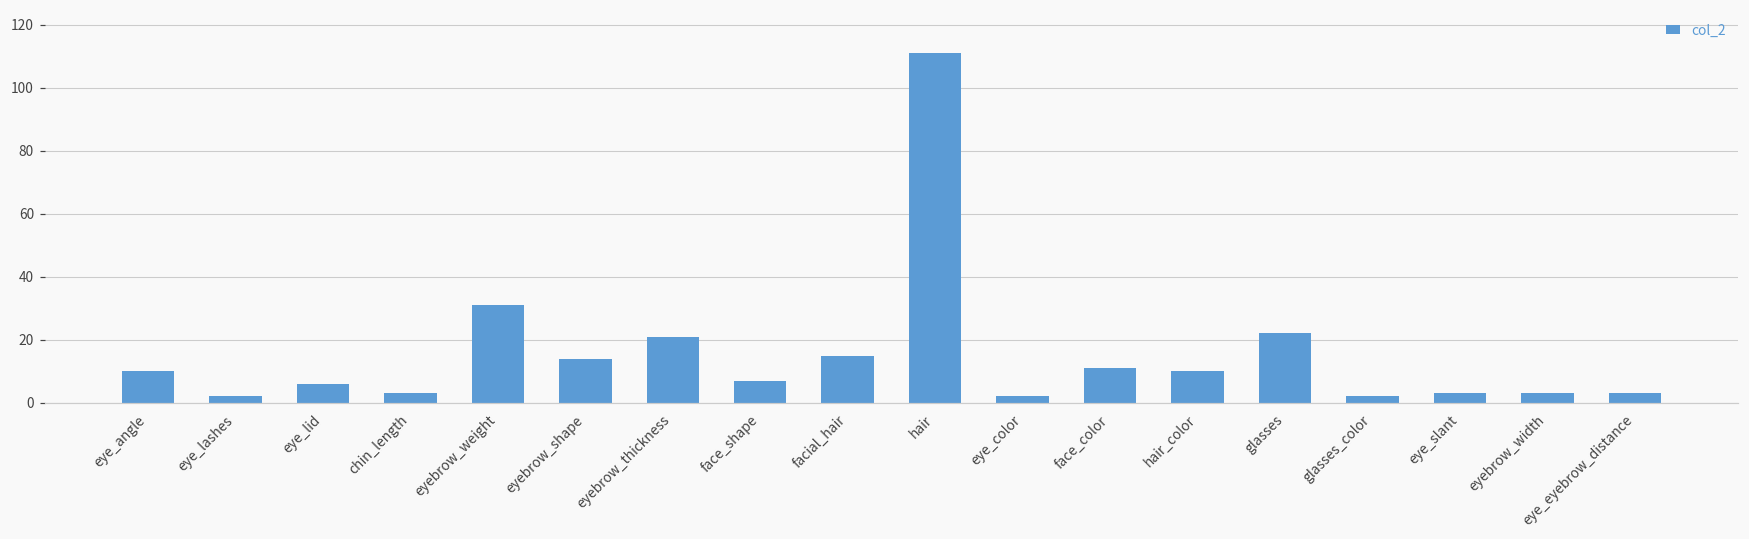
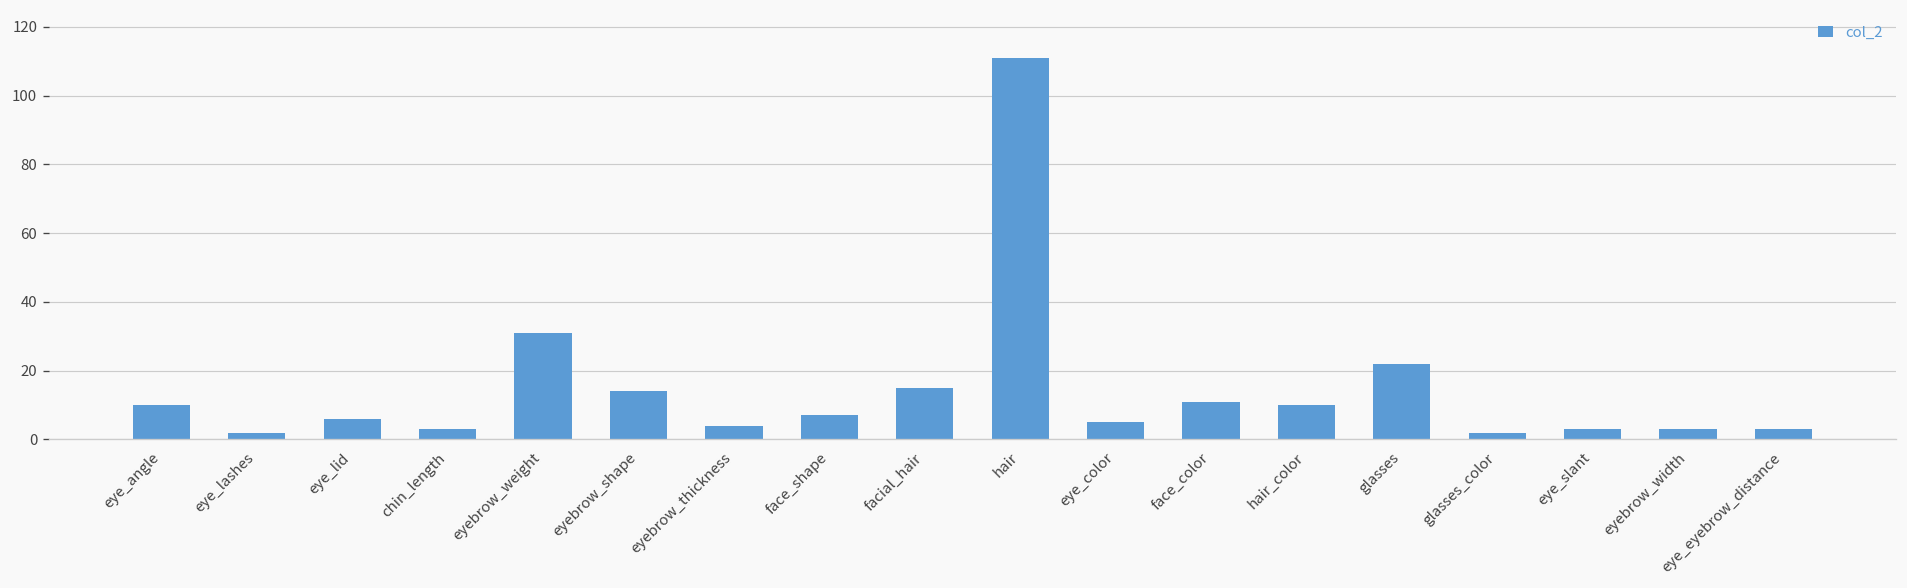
  {
    "eye_angle": 10,
    "eye_lashes": 2,
    "eye_lid": 6,
    "chin_length": 3,
    "eyebrow_weight": 31,
    "eyebrow_shape": 14,
-   "eyebrow_thickness": 21,
+   "eyebrow_thickness": 4,
    "face_shape": 7,
    "facial_hair": 15,
    "hair": 111,
-   "eye_color": 2,
+   "eye_color": 5,
    "face_color": 11,
    "hair_color": 10,
    "glasses": 22,
    "glasses_color": 2,
    "eye_slant": 3,
    "eyebrow_width": 3,
    "eye_eyebrow_distance": 3
  }
